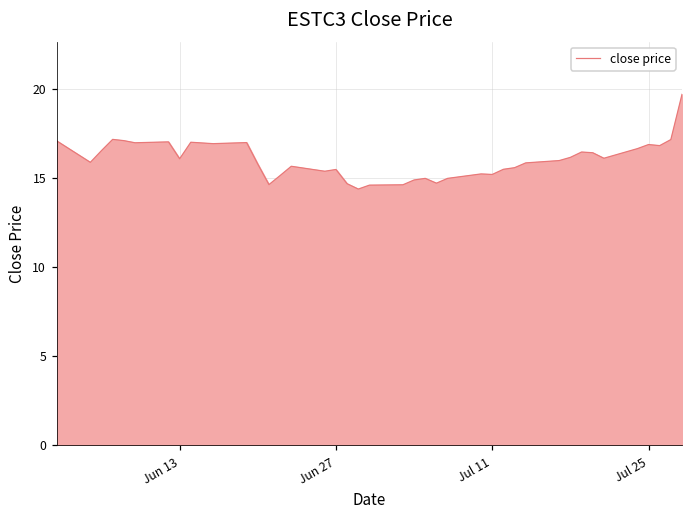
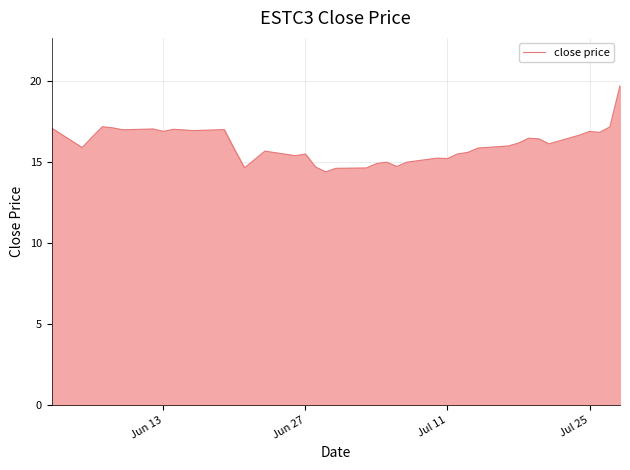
  {
-   "Jun 13": 16.1,
+   "Jun 13": 16.9,
    "Jun 27": 15.5,
    "Jul 11": 15.2,
    "Jul 25": 16.9
  }
